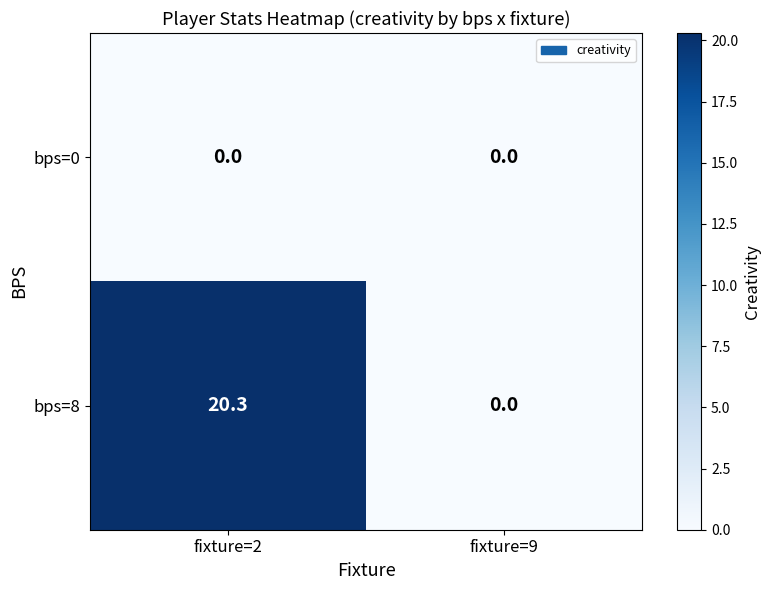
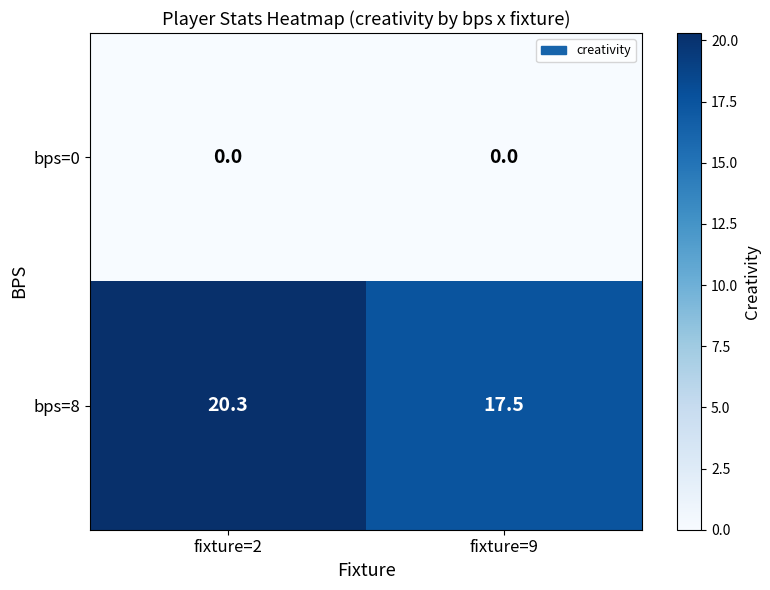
  {
    "bps=0": {
      "fixture=2": 0.0,
      "fixture=9": 0.0
    },
    "bps=8": {
      "fixture=2": 20.3,
-     "fixture=9": 0.0
+     "fixture=9": 17.5
    }
  }
